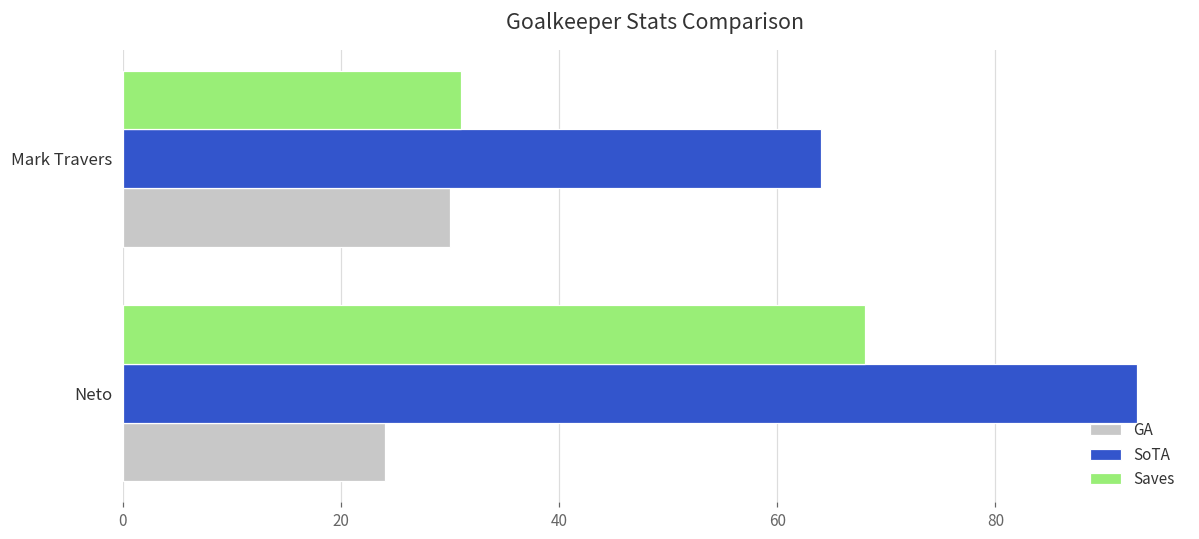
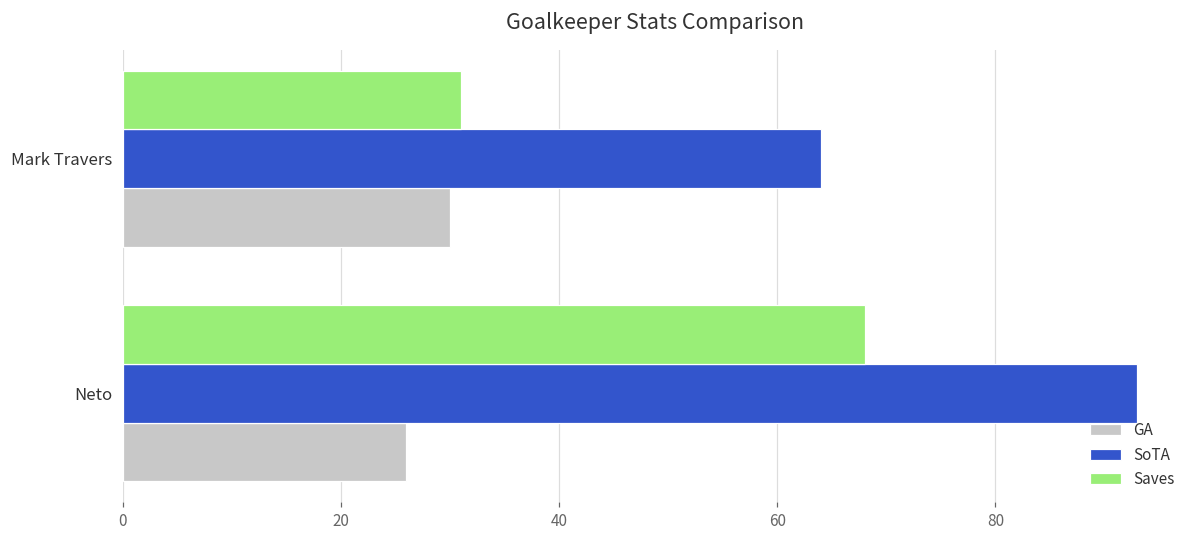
  {
    "GA": {
      "Mark Travers": 30,
-     "Neto": 24
+     "Neto": 26
    },
    "SoTA": {
      "Mark Travers": 64,
      "Neto": 93
    },
    "Saves": {
      "Mark Travers": 31,
      "Neto": 68
    }
  }
